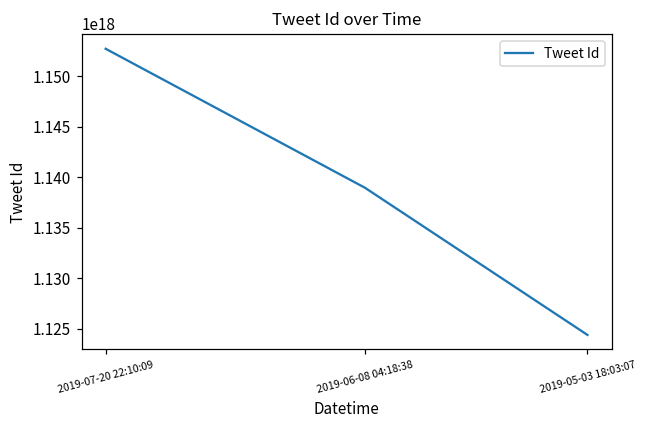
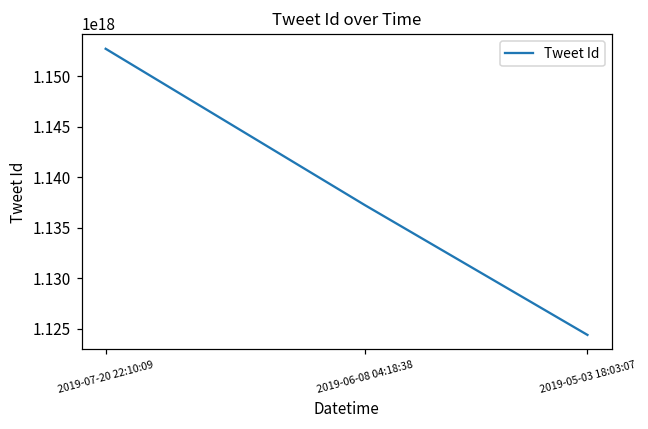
  {
    "2019-07-20 22:10:09": 1153000000000000000,
-   "2019-06-08 04:18:38": 1139000000000000000,
+   "2019-06-08 04:18:38": 1137000000000000000,
    "2019-05-03 18:03:07": 1124000000000000000
  }
